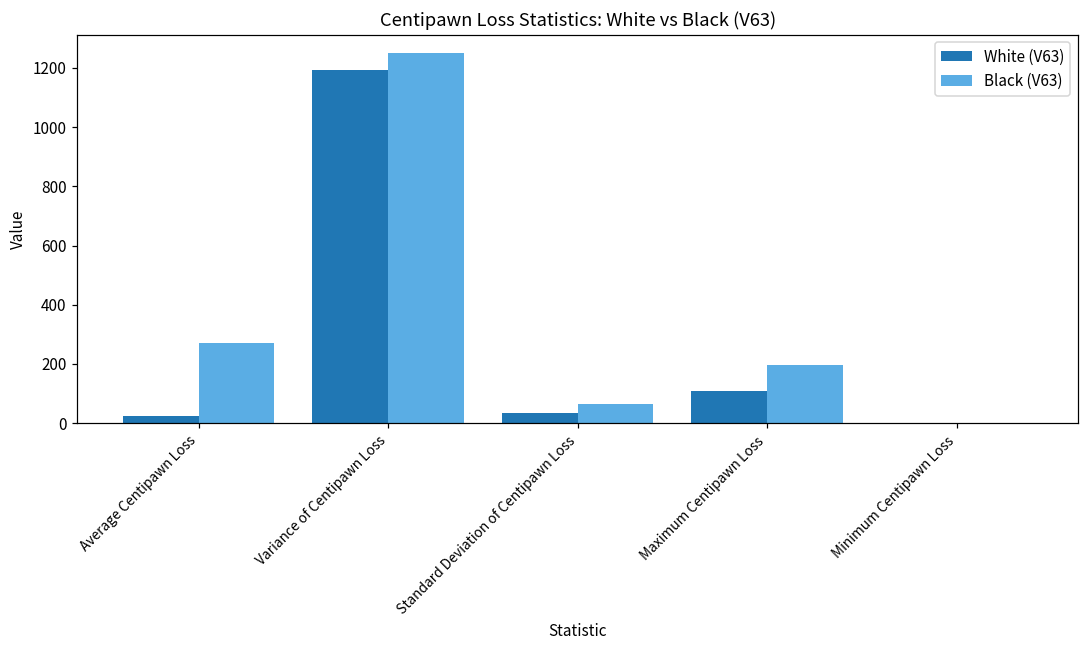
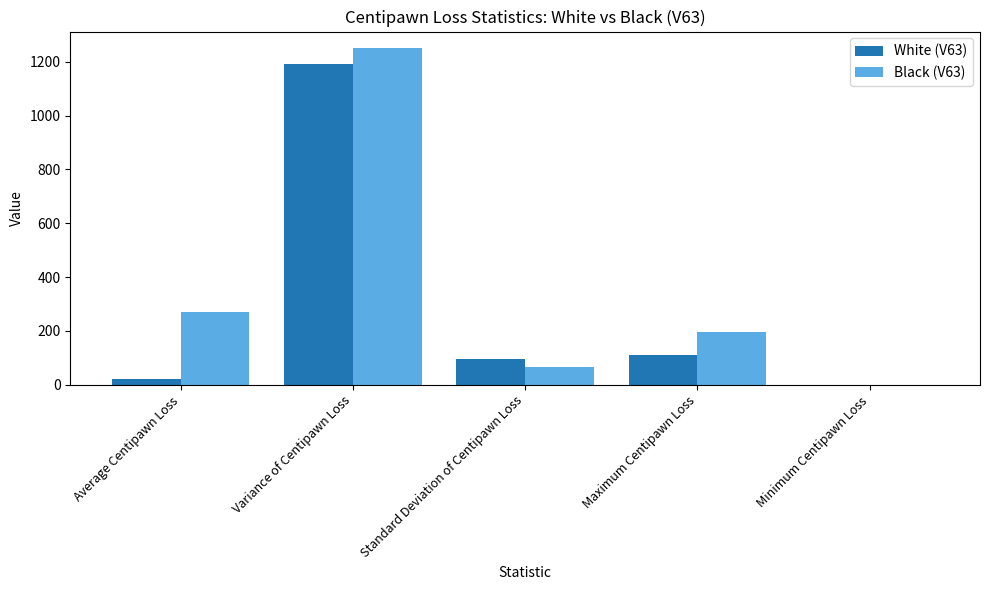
  {
    "White (V63)": {
      "Average Centipawn Loss": 20,
      "Variance of Centipawn Loss": 1190,
-     "Standard Deviation of Centipawn Loss": 30,
+     "Standard Deviation of Centipawn Loss": 100,
      "Maximum Centipawn Loss": 110,
      "Minimum Centipawn Loss": 0
    },
    "Black (V63)": {
      "Average Centipawn Loss": 270,
      "Variance of Centipawn Loss": 1250,
      "Standard Deviation of Centipawn Loss": 70,
      "Maximum Centipawn Loss": 200,
      "Minimum Centipawn Loss": 0
    }
  }
